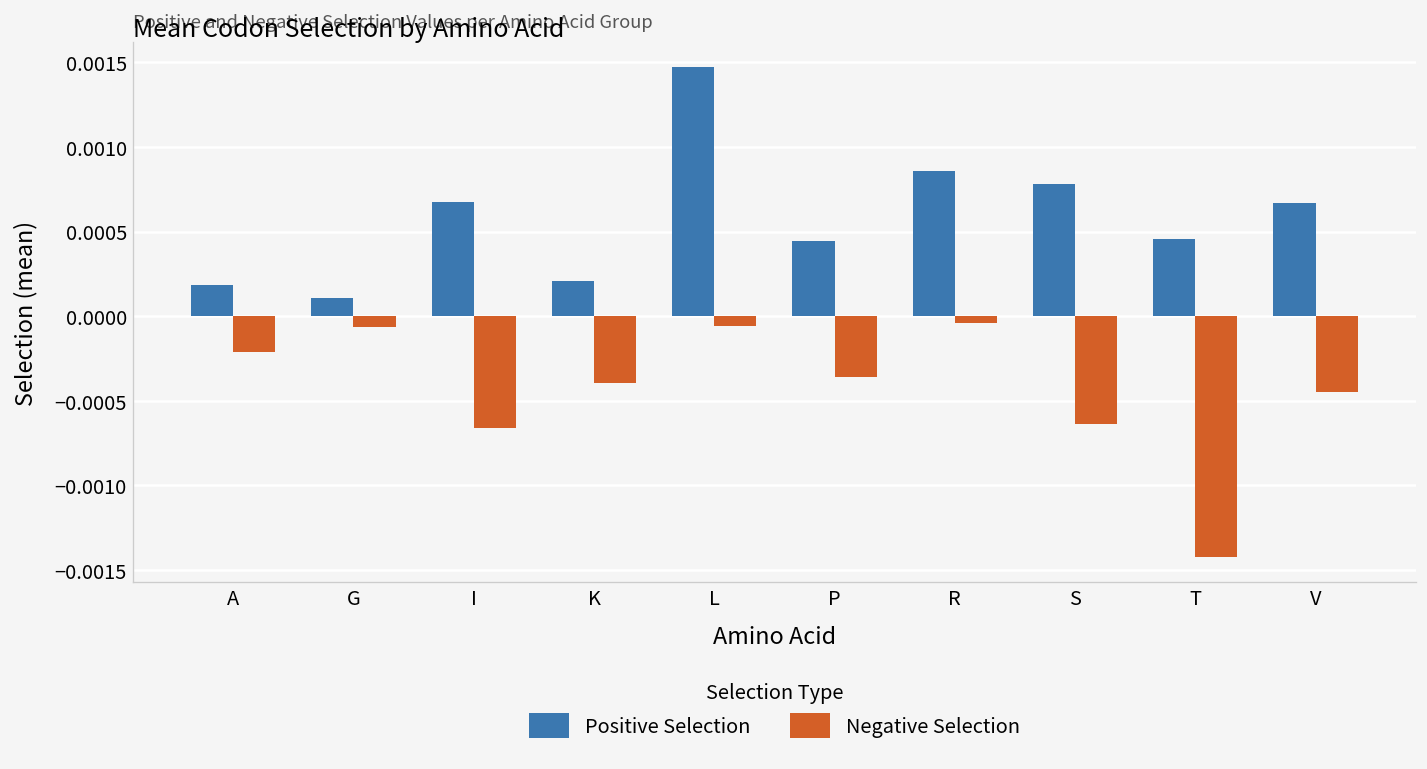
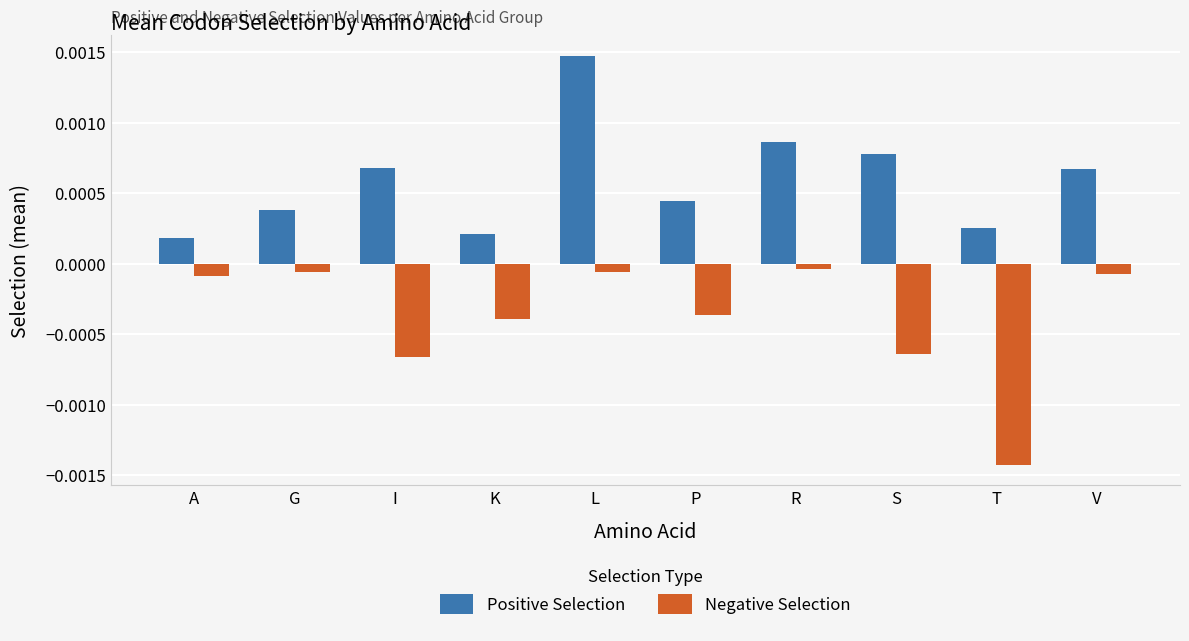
  {
    "Positive Selection": {
      "A": 0.00018,
-     "G": 0.00011,
+     "G": 0.00038,
      "I": 0.00068,
      "K": 0.00021,
      "L": 0.00147,
      "P": 0.00045,
      "R": 0.00086,
      "S": 0.00078,
-     "T": 0.00046,
+     "T": 0.00026,
      "V": 0.00067
    },
    "Negative Selection": {
-     "A": -0.00021,
+     "A": -0.00009,
      "G": -0.00006,
      "I": -0.00066,
      "K": -0.00039,
      "L": -0.00006,
      "P": -0.00036,
      "R": -0.00004,
      "S": -0.00064,
      "T": -0.00143,
-     "V": -0.00045
+     "V": -0.00008
    }
  }
